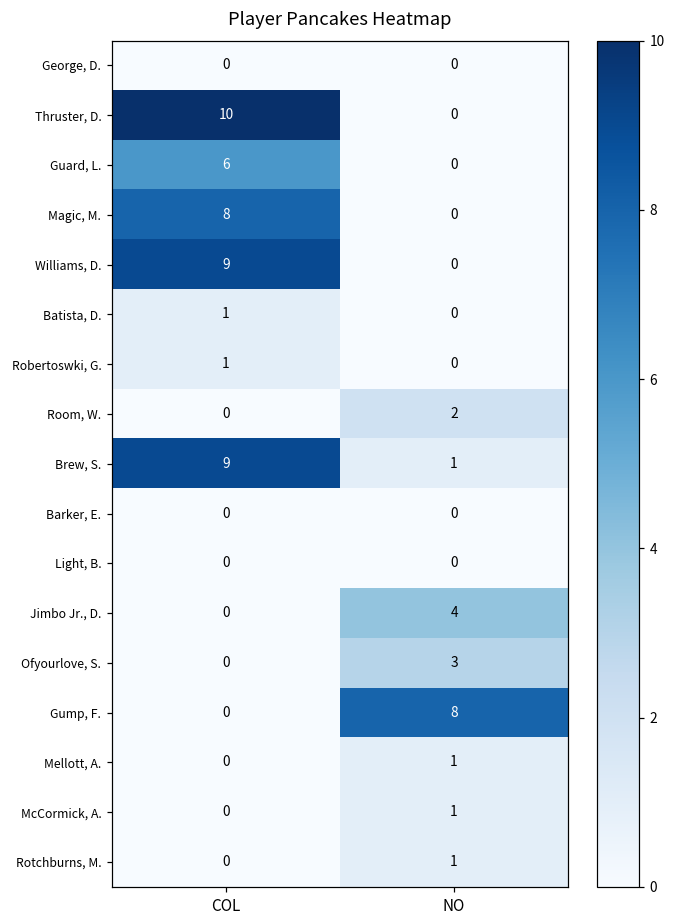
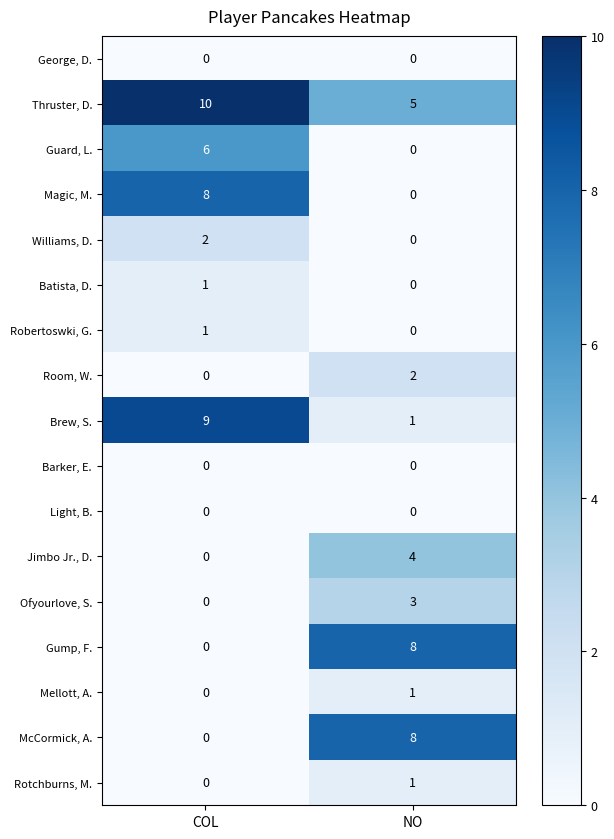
  {
    "George, D.": {
      "COL": 0,
      "NO": 0
    },
    "Thruster, D.": {
      "COL": 10,
-     "NO": 0
+     "NO": 5
    },
    "Guard, L.": {
      "COL": 6,
      "NO": 0
    },
    "Magic, M.": {
      "COL": 8,
      "NO": 0
    },
    "Williams, D.": {
-     "COL": 9,
+     "COL": 2,
      "NO": 0
    },
    "Batista, D.": {
      "COL": 1,
      "NO": 0
    },
    "Robertoswki, G.": {
      "COL": 1,
      "NO": 0
    },
    "Room, W.": {
      "COL": 0,
      "NO": 2
    },
    "Brew, S.": {
      "COL": 9,
      "NO": 1
    },
    "Barker, E.": {
      "COL": 0,
      "NO": 0
    },
    "Light, B.": {
      "COL": 0,
      "NO": 0
    },
    "Jimbo Jr., D.": {
      "COL": 0,
      "NO": 4
    },
    "Ofyourlove, S.": {
      "COL": 0,
      "NO": 3
    },
    "Gump, F.": {
      "COL": 0,
      "NO": 8
    },
    "Mellott, A.": {
      "COL": 0,
      "NO": 1
    },
    "McCormick, A.": {
      "COL": 0,
-     "NO": 1
+     "NO": 8
    },
    "Rotchburns, M.": {
      "COL": 0,
      "NO": 1
    }
  }
